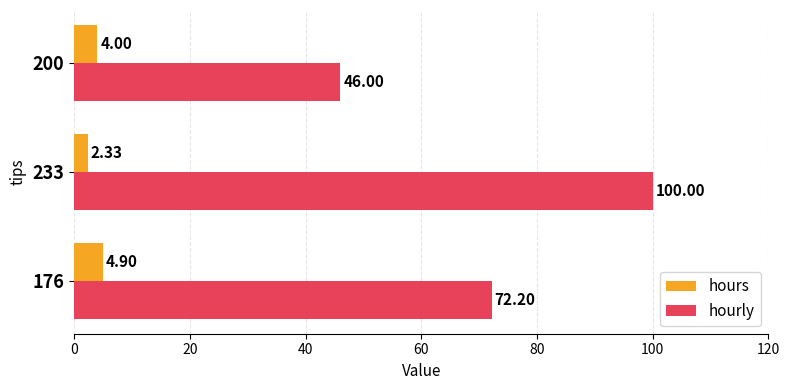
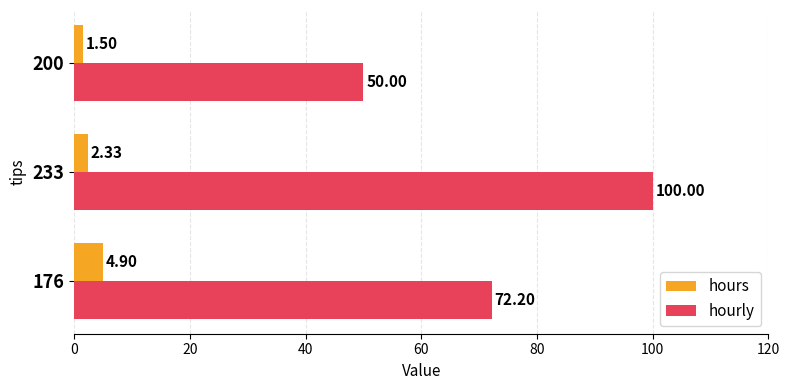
  {
    "hours": {
-     "200": 4.00,
+     "200": 1.50,
      "233": 2.33,
      "176": 4.90
    },
    "hourly": {
-     "200": 46.00,
+     "200": 50.00,
      "233": 100.00,
      "176": 72.20
    }
  }
